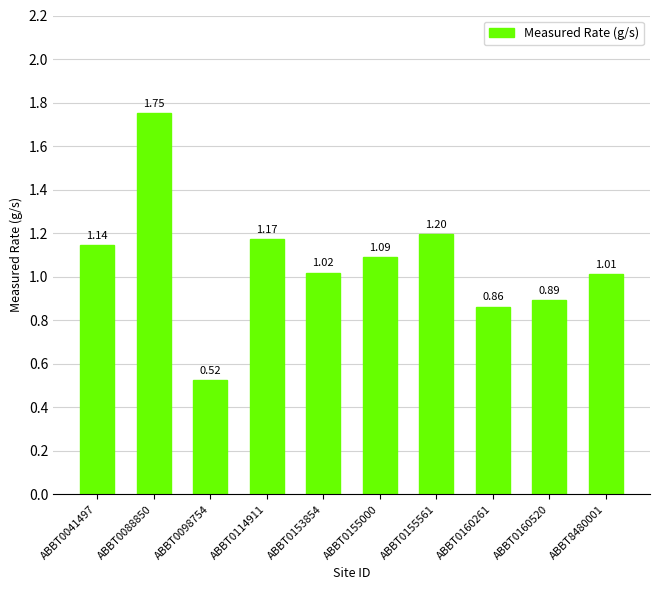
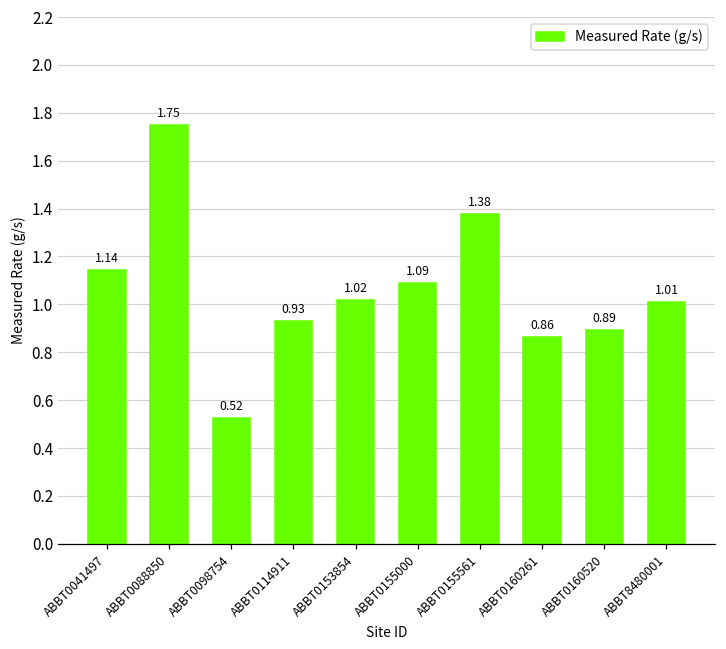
  {
    "ABBT0041497": 1.14,
    "ABBT0088850": 1.75,
    "ABBT0098754": 0.52,
-   "ABBT0114911": 1.17,
+   "ABBT0114911": 0.93,
    "ABBT0153854": 1.02,
    "ABBT0155000": 1.09,
-   "ABBT0155561": 1.20,
+   "ABBT0155561": 1.38,
    "ABBT0160261": 0.86,
    "ABBT0160520": 0.89,
    "ABBT8480001": 1.01
  }
